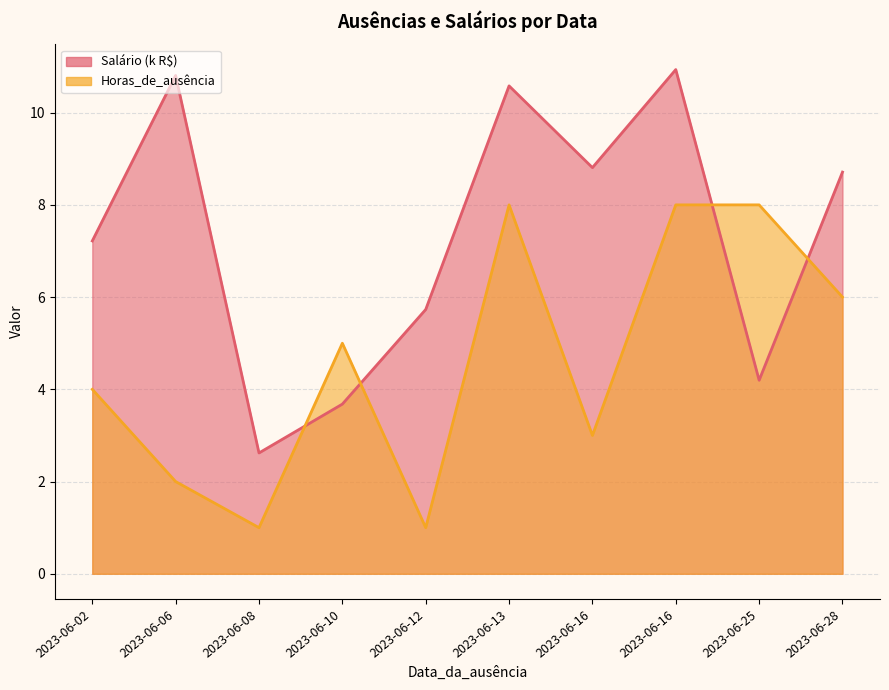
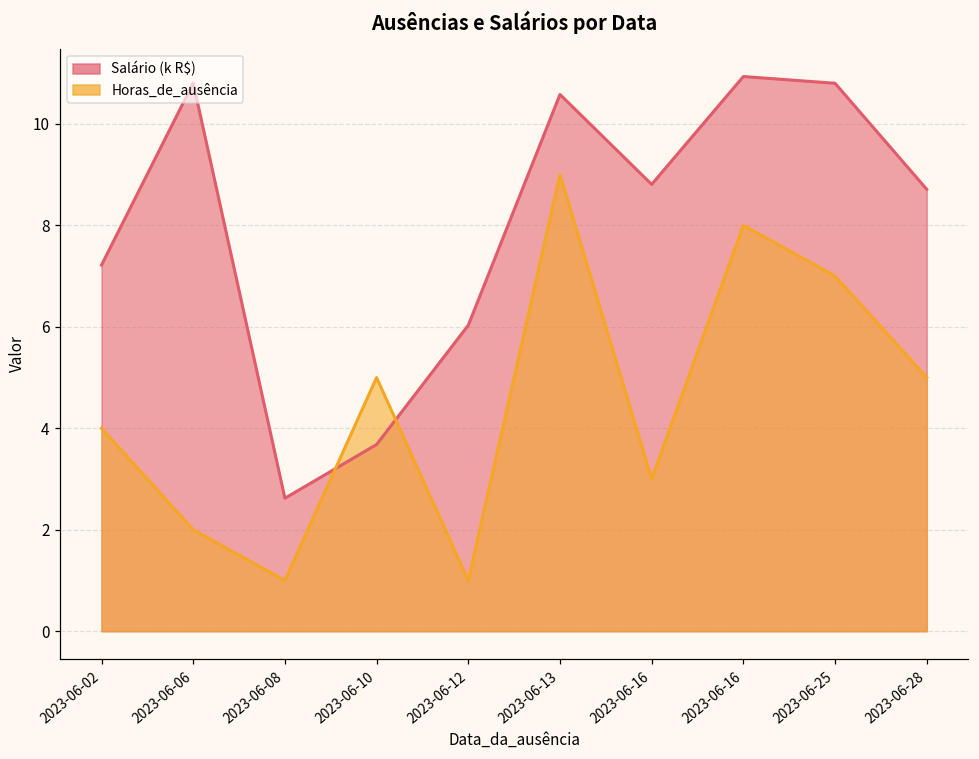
  {
    "Salário (k R$)": {
      "2023-06-02": 7.2,
      "2023-06-08": 2.6,
      "2023-06-10": 3.7,
-     "2023-06-12": 5.7,
+     "2023-06-12": 6.0,
      "2023-06-13": 10.6,
-     "2023-06-25": 4.2,
+     "2023-06-25": 10.8,
      "2023-06-28": 8.7
    },
    "Horas_de_ausência": {
      "2023-06-02": 4,
      "2023-06-06": 2,
      "2023-06-08": 1,
      "2023-06-10": 5,
      "2023-06-12": 1,
-     "2023-06-13": 8,
-     "2023-06-25": 8,
-     "2023-06-28": 6
+     "2023-06-13": 9,
+     "2023-06-25": 7,
+     "2023-06-28": 5
    }
  }
